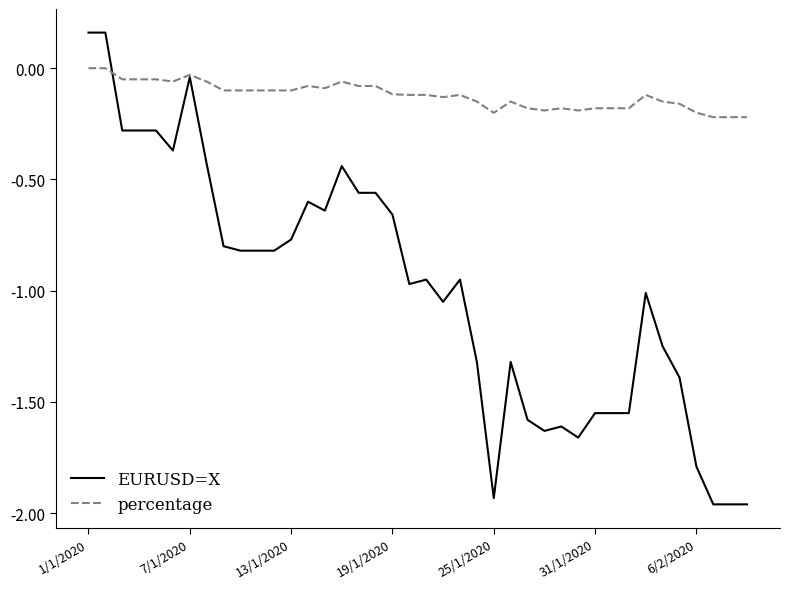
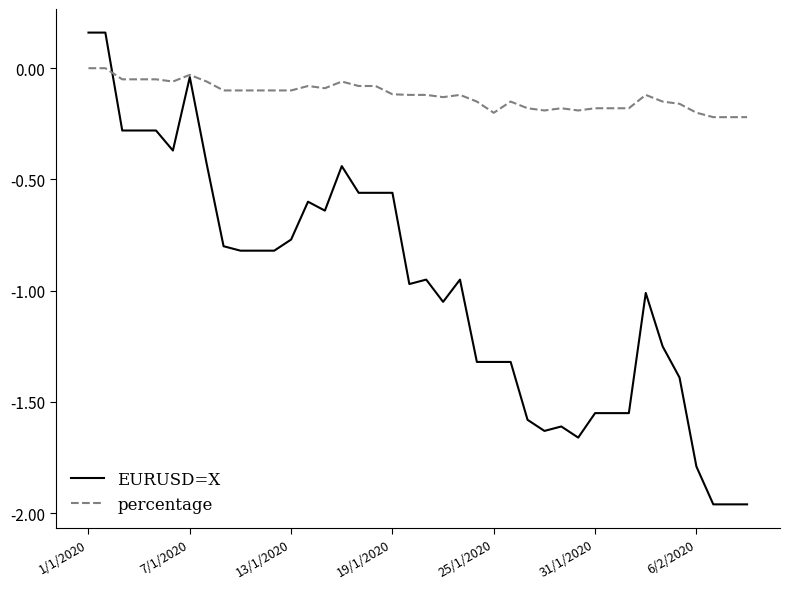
  {
    "EURUSD=X": {
      "1/1/2020": 0.16,
      "13/1/2020": -0.77,
-     "19/1/2020": -0.66,
-     "25/1/2020": -1.93,
+     "19/1/2020": -0.56,
+     "25/1/2020": -1.32,
      "31/1/2020": -1.55,
      "6/2/2020": -1.79
    },
    "percentage": {
      "1/1/2020": 0.00,
      "13/1/2020": -0.10,
      "19/1/2020": -0.12,
      "25/1/2020": -0.20,
      "31/1/2020": -0.18,
      "6/2/2020": -0.20
    }
  }
